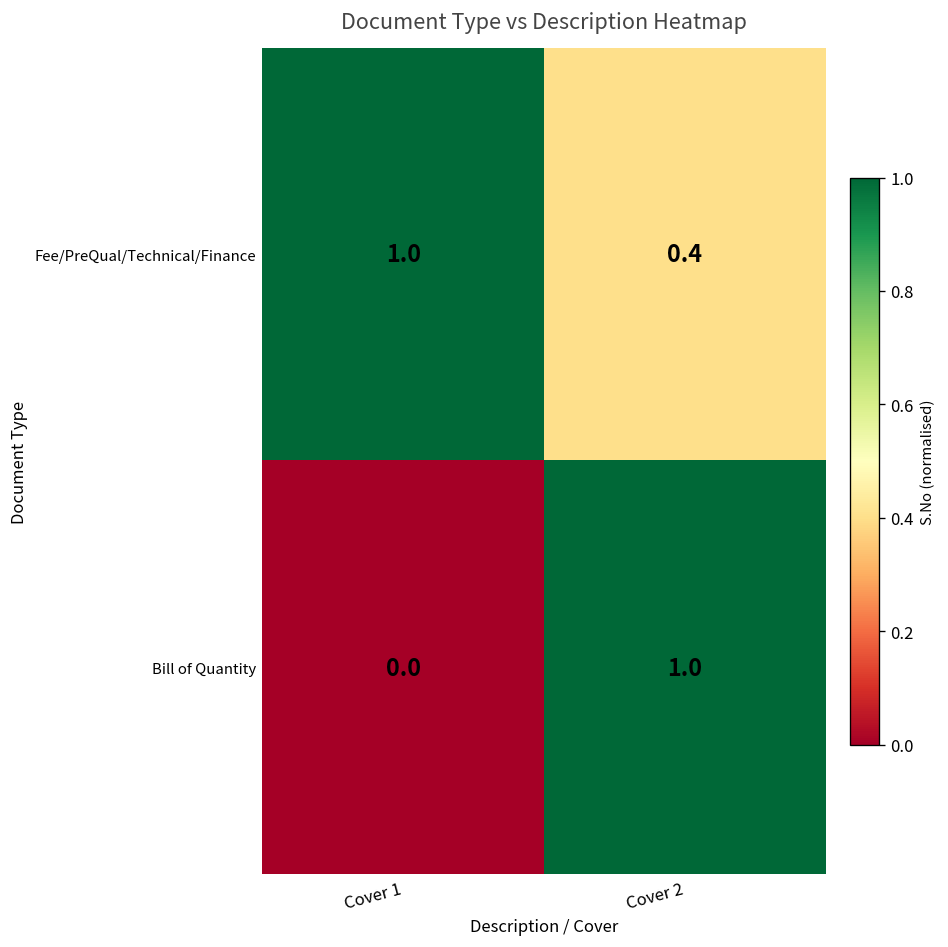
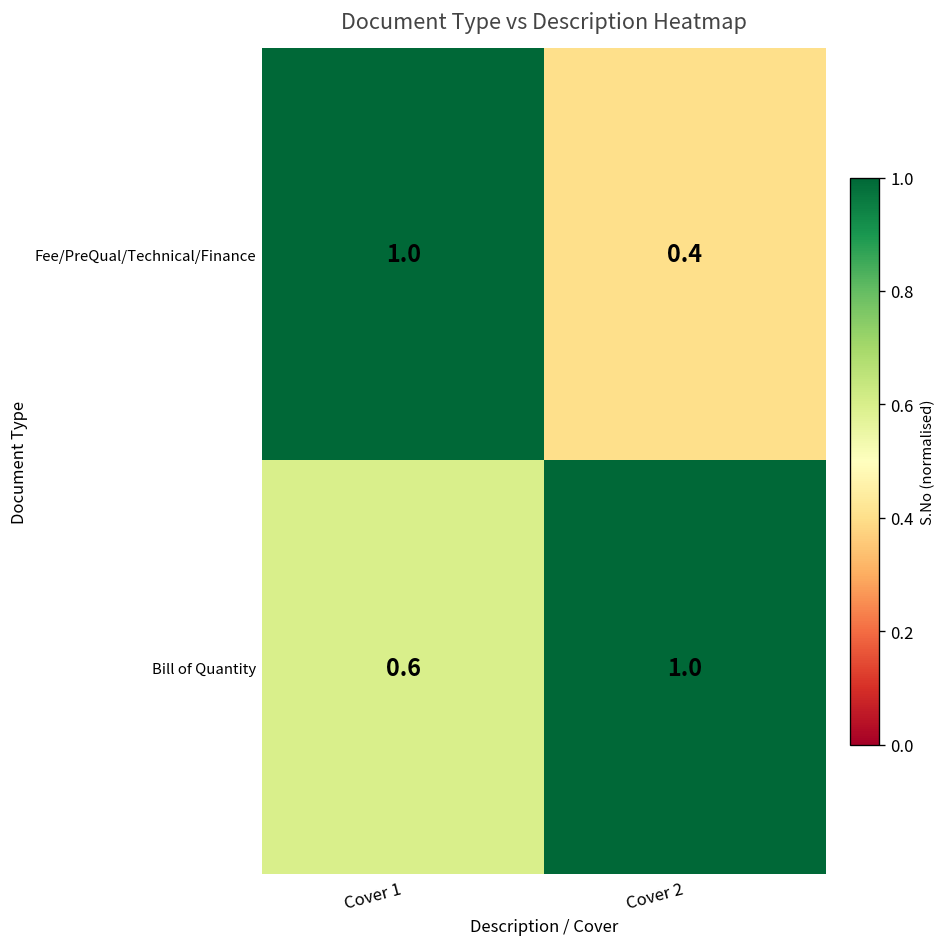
  {
    "Fee/PreQual/Technical/Finance": {
      "Cover 1": 1.0,
      "Cover 2": 0.4
    },
    "Bill of Quantity": {
-     "Cover 1": 0.0,
+     "Cover 1": 0.6,
      "Cover 2": 1.0
    }
  }
